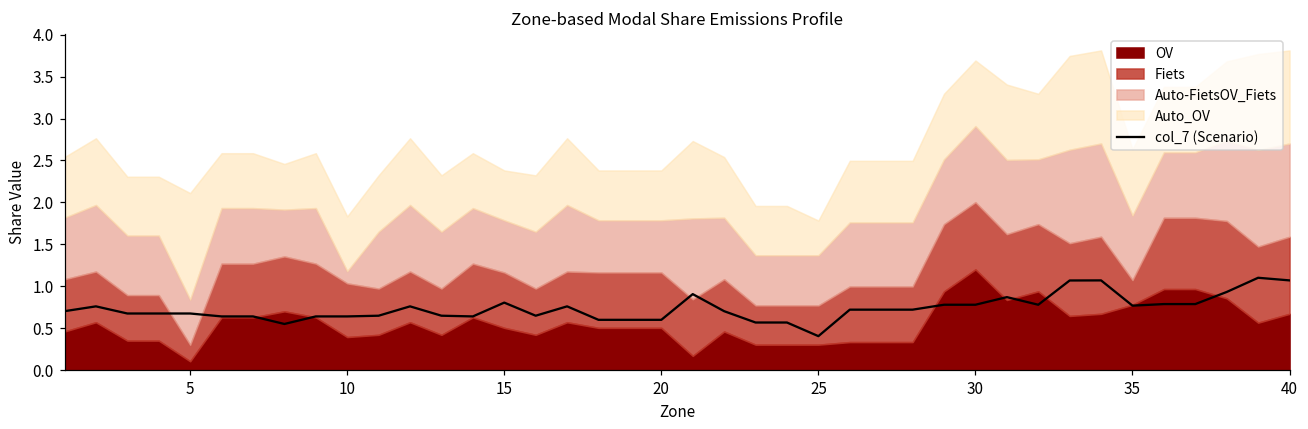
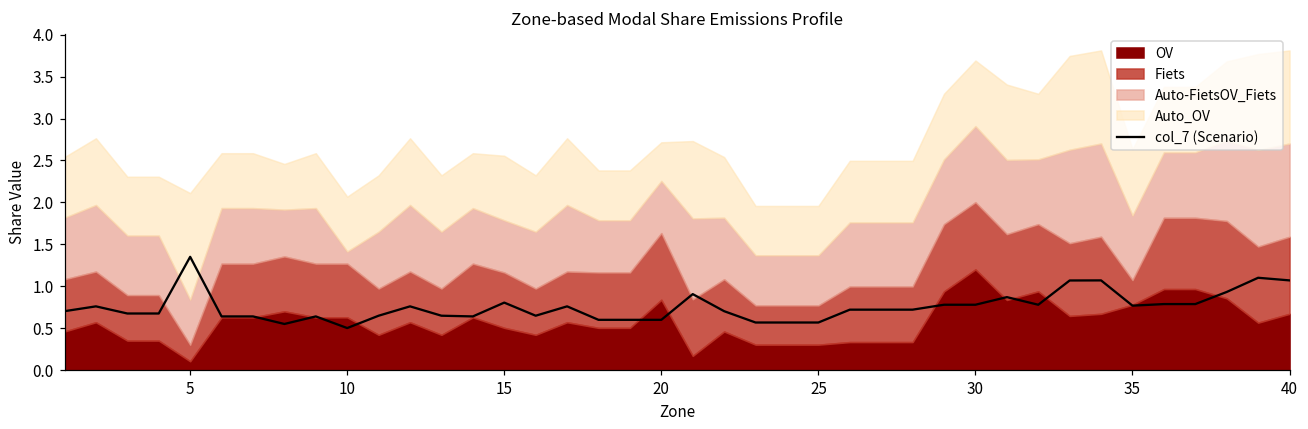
  {
    "col_7 (Scenario)": {
-     "5": 0.7,
-     "10": 0.6,
+     "5": 1.4,
+     "10": 0.5,
      "15": 0.8,
      "20": 0.6,
-     "25": 0.4,
+     "25": 0.6,
      "30": 0.8,
      "40": 1.1
    },
    "OV": {
      "5": 0.1,
-     "10": 0.4,
+     "10": 0.6,
      "15": 0.5,
-     "20": 0.5,
+     "20": 0.8,
      "25": 0.3,
      "30": 1.2,
      "40": 0.7
    },
    "Fiets": {
      "5": 0.2,
      "10": 0.6,
      "15": 0.7,
-     "20": 0.7,
+     "20": 0.8,
      "25": 0.5,
      "30": 0.8,
      "35": 0.3,
      "40": 0.9
    },
    "Auto-FietsOV_Fiets": {
      "5": 0.5,
      "10": 0.1,
      "15": 0.6,
      "20": 0.6,
      "25": 0.6,
      "30": 0.9,
      "35": 0.8,
      "40": 1.1
    },
    "Auto_OV": {
      "5": 1.3,
      "10": 0.7,
-     "15": 0.6,
-     "20": 0.6,
-     "25": 0.4,
+     "15": 0.8,
+     "20": 0.5,
+     "25": 0.6,
      "30": 0.8,
      "40": 1.1
    }
  }
